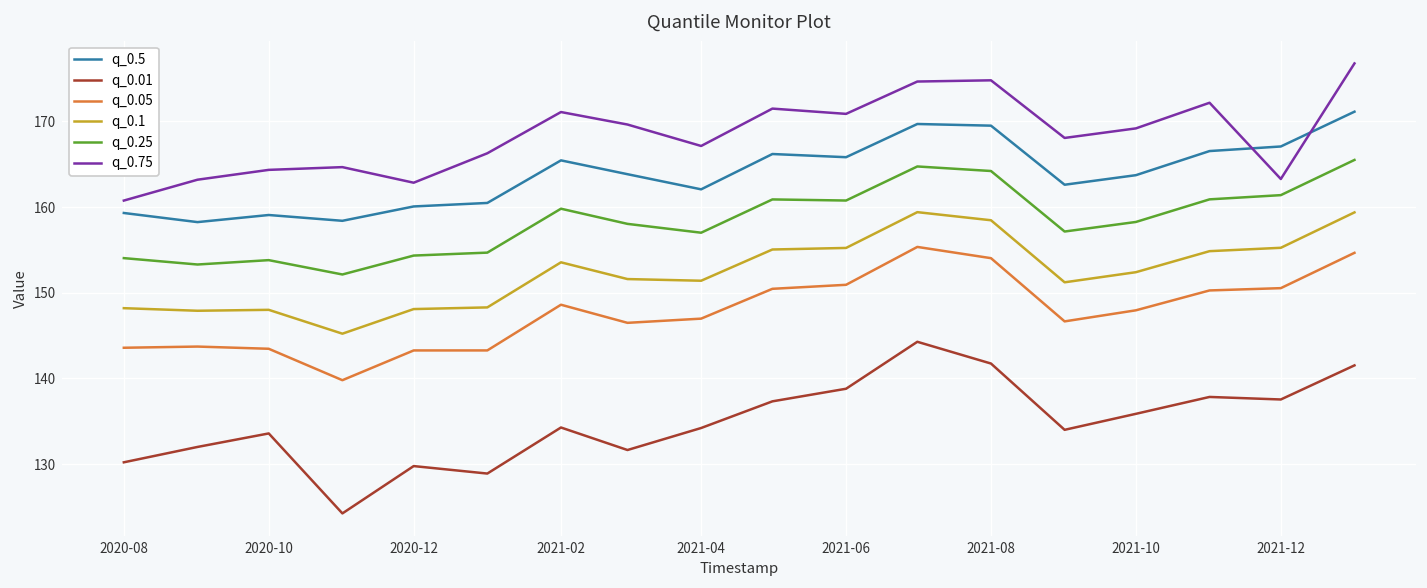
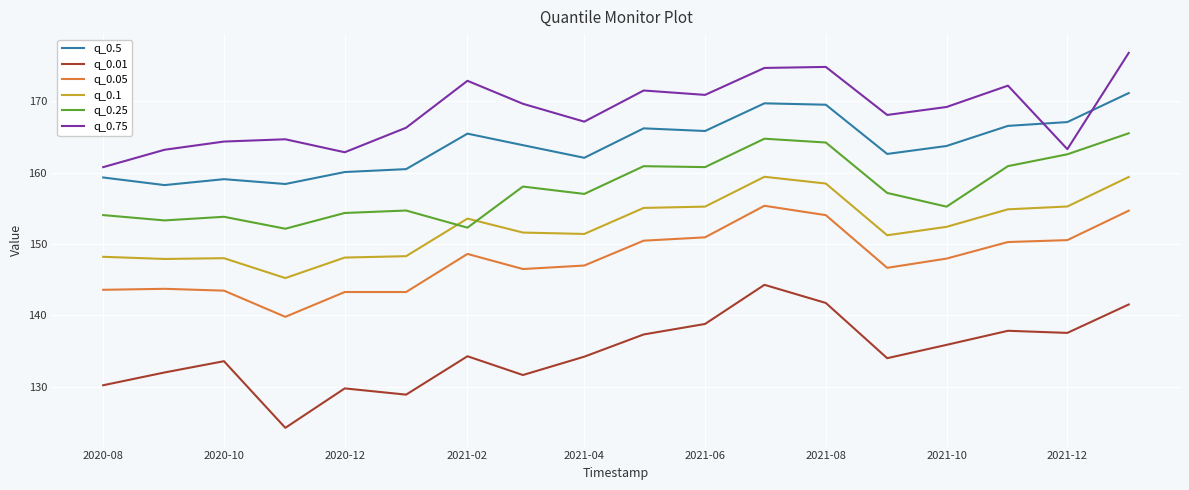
  {
    "q_0.5": {
      "2020-08": 159,
      "2020-10": 159,
      "2020-12": 160,
      "2021-02": 165,
      "2021-04": 162,
      "2021-06": 166,
      "2021-08": 169,
      "2021-10": 164,
      "2021-12": 167
    },
    "q_0.01": {
      "2020-08": 130,
      "2020-10": 134,
      "2020-12": 130,
      "2021-02": 134,
      "2021-04": 134,
      "2021-06": 139,
      "2021-08": 142,
      "2021-10": 136,
      "2021-12": 138
    },
    "q_0.25": {
      "2020-08": 154,
      "2020-10": 154,
      "2020-12": 154,
-     "2021-02": 160,
+     "2021-02": 152,
      "2021-04": 157,
      "2021-06": 161,
      "2021-08": 164,
-     "2021-10": 158,
-     "2021-12": 161
+     "2021-10": 155,
+     "2021-12": 163
    },
    "q_0.75": {
      "2020-08": 161,
      "2020-10": 164,
      "2020-12": 163,
-     "2021-02": 171,
+     "2021-02": 173,
      "2021-04": 167,
      "2021-06": 171,
      "2021-08": 175,
      "2021-10": 169,
      "2021-12": 163
    }
  }
